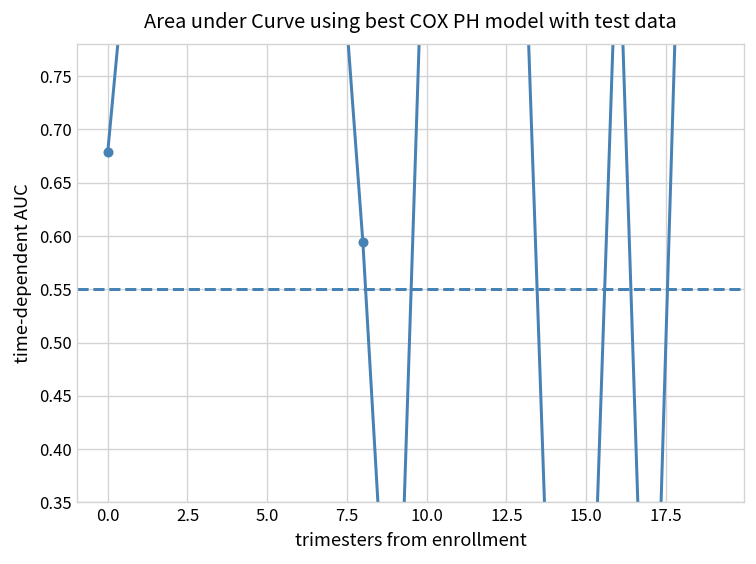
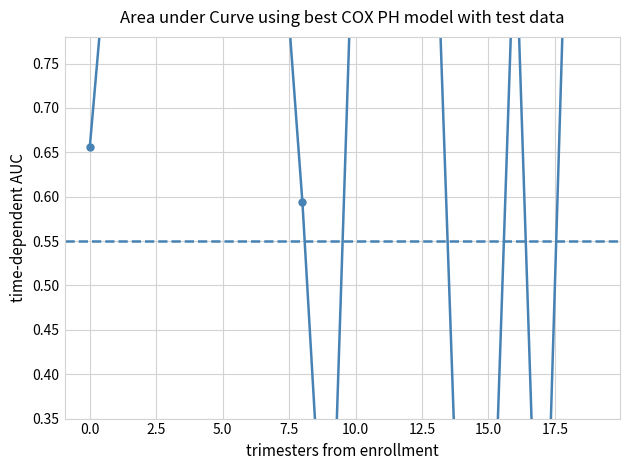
  {
-   "0.0": 0.68
+   "0.0": 0.66
  }
